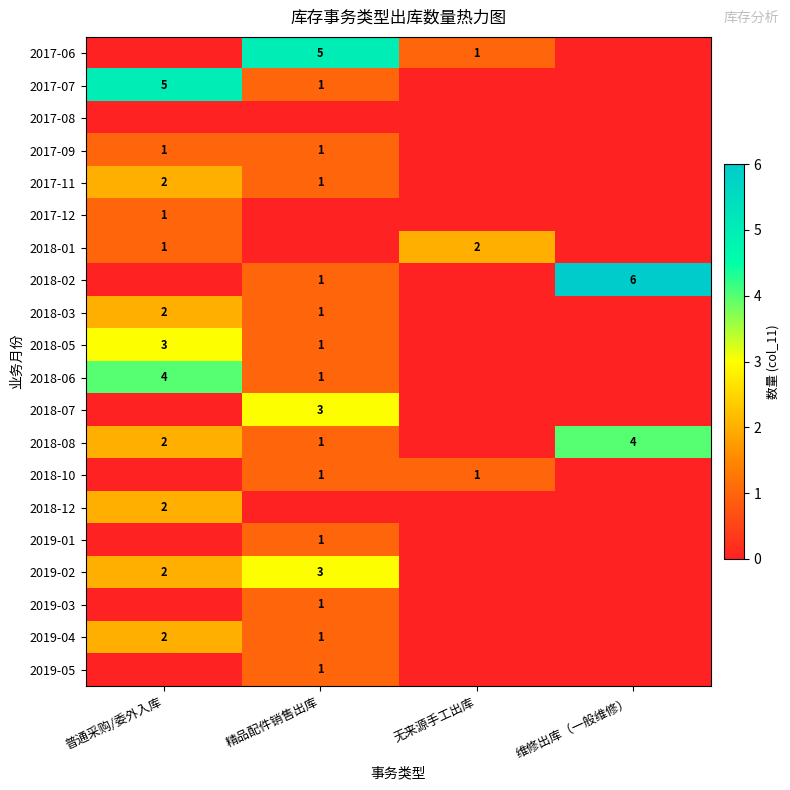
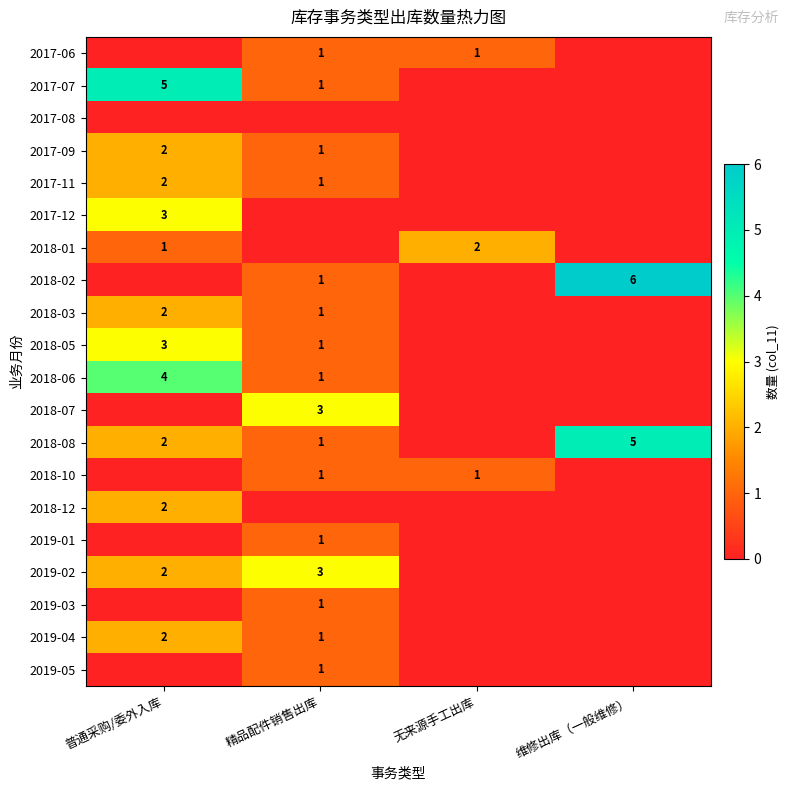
  {
    "2017-06": {
-     "精品配件销售出库": 5,
+     "精品配件销售出库": 1,
      "无来源手工出库": 1
    },
    "2017-07": {
      "普通采购/委外入库": 5,
      "精品配件销售出库": 1
    },
    "2017-09": {
-     "普通采购/委外入库": 1,
+     "普通采购/委外入库": 2,
      "精品配件销售出库": 1
    },
    "2017-11": {
      "普通采购/委外入库": 2,
      "精品配件销售出库": 1
    },
    "2017-12": {
-     "普通采购/委外入库": 1
+     "普通采购/委外入库": 3
    },
    "2018-01": {
      "普通采购/委外入库": 1,
      "无来源手工出库": 2
    },
    "2018-02": {
      "精品配件销售出库": 1,
      "维修出库（一般维修）": 6
    },
    "2018-03": {
      "普通采购/委外入库": 2,
      "精品配件销售出库": 1
    },
    "2018-05": {
      "普通采购/委外入库": 3,
      "精品配件销售出库": 1
    },
    "2018-06": {
      "普通采购/委外入库": 4,
      "精品配件销售出库": 1
    },
    "2018-07": {
      "精品配件销售出库": 3
    },
    "2018-08": {
      "普通采购/委外入库": 2,
      "精品配件销售出库": 1,
-     "维修出库（一般维修）": 4
+     "维修出库（一般维修）": 5
    },
    "2018-10": {
      "精品配件销售出库": 1,
      "无来源手工出库": 1
    },
    "2018-12": {
      "普通采购/委外入库": 2
    },
    "2019-01": {
      "精品配件销售出库": 1
    },
    "2019-02": {
      "普通采购/委外入库": 2,
      "精品配件销售出库": 3
    },
    "2019-03": {
      "精品配件销售出库": 1
    },
    "2019-04": {
      "普通采购/委外入库": 2,
      "精品配件销售出库": 1
    },
    "2019-05": {
      "精品配件销售出库": 1
    }
  }
